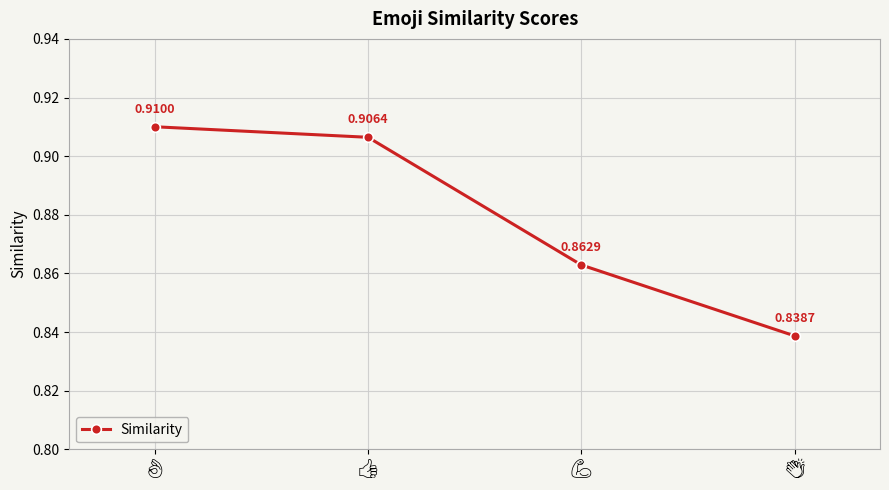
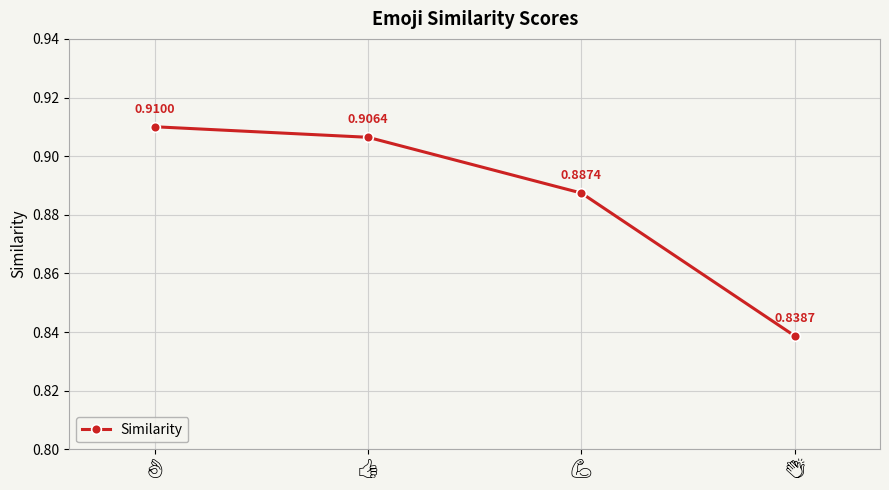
  {
    "👌": 0.9100,
    "👍": 0.9064,
-   "💪": 0.8629,
+   "💪": 0.8874,
    "👏": 0.8387
  }
